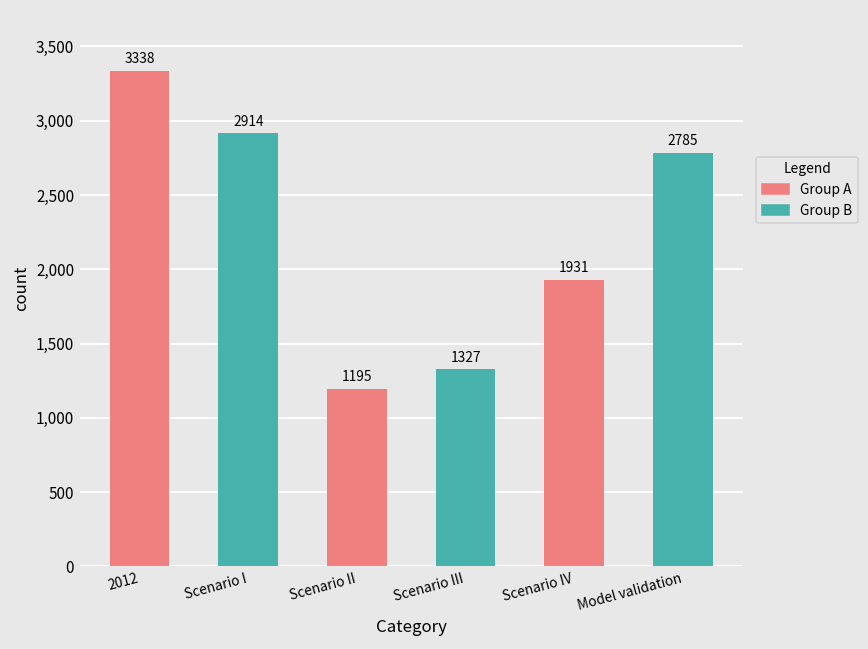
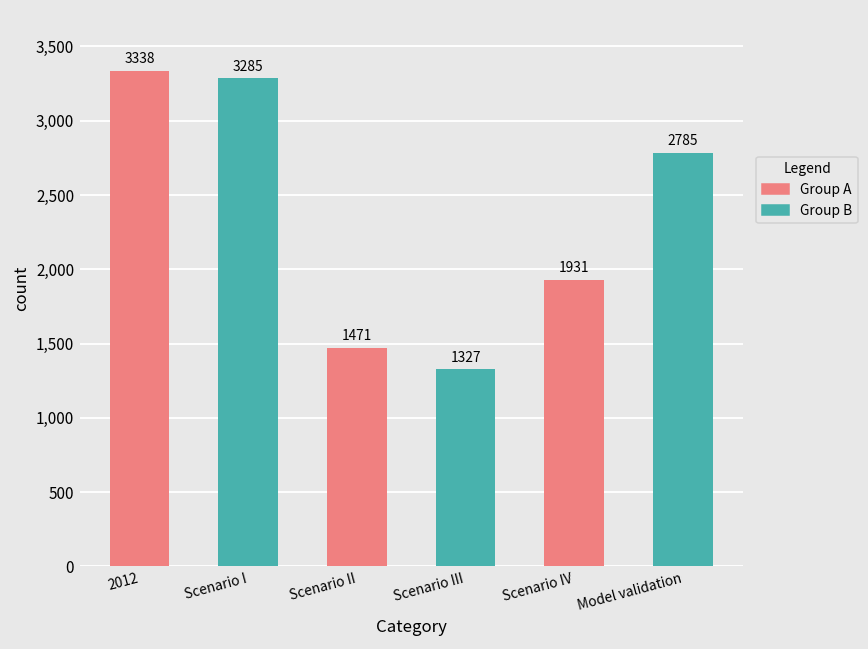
  {
    "2012": 3338,
-   "Scenario I": 2914,
-   "Scenario II": 1195,
+   "Scenario I": 3285,
+   "Scenario II": 1471,
    "Scenario III": 1327,
    "Scenario IV": 1931,
    "Model validation": 2785
  }
